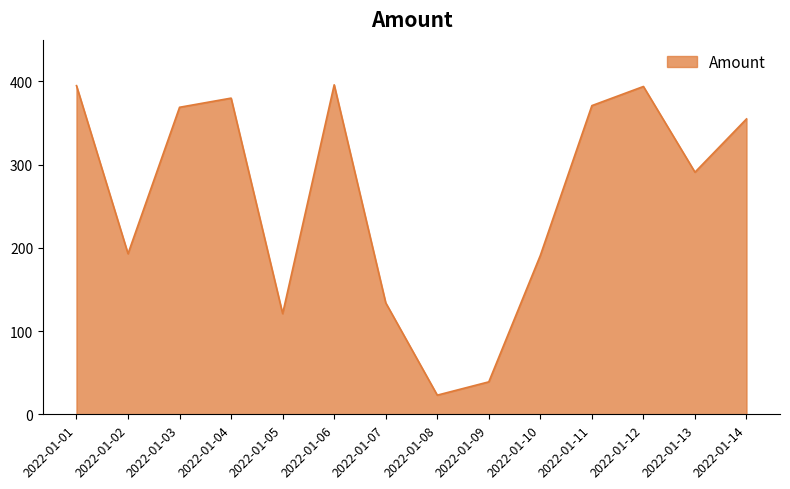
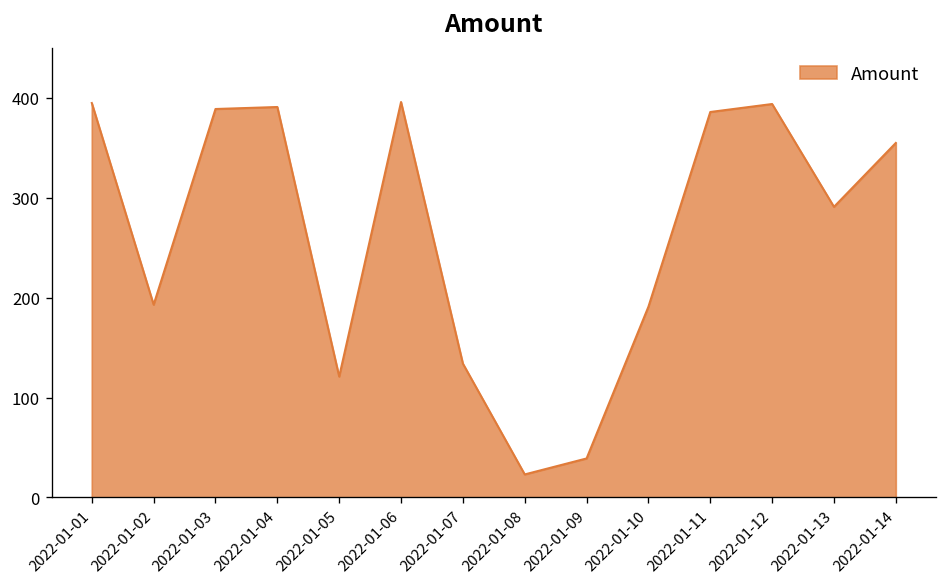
  {
    "2022-01-01": 400,
    "2022-01-02": 190,
-   "2022-01-03": 370,
-   "2022-01-04": 380,
+   "2022-01-03": 390,
+   "2022-01-04": 390,
    "2022-01-05": 120,
    "2022-01-06": 400,
    "2022-01-07": 130,
    "2022-01-08": 20,
    "2022-01-09": 40,
    "2022-01-10": 190,
-   "2022-01-11": 370,
+   "2022-01-11": 390,
    "2022-01-12": 390,
    "2022-01-13": 290,
    "2022-01-14": 360
  }
